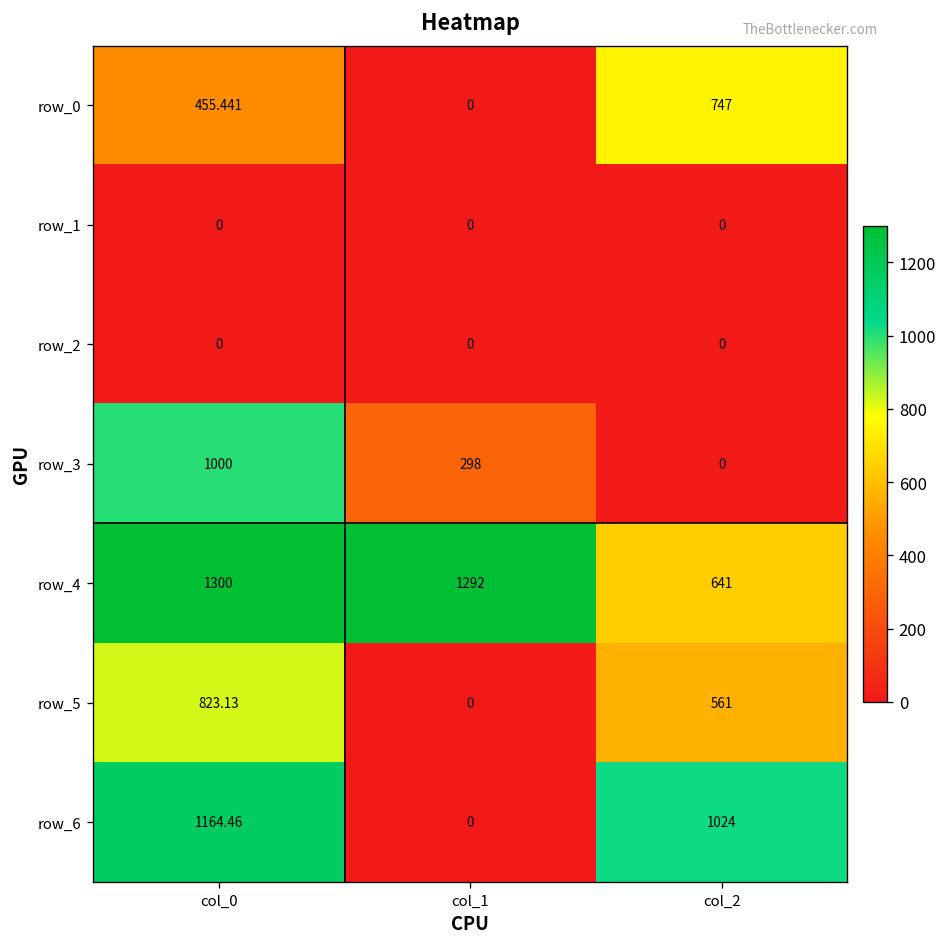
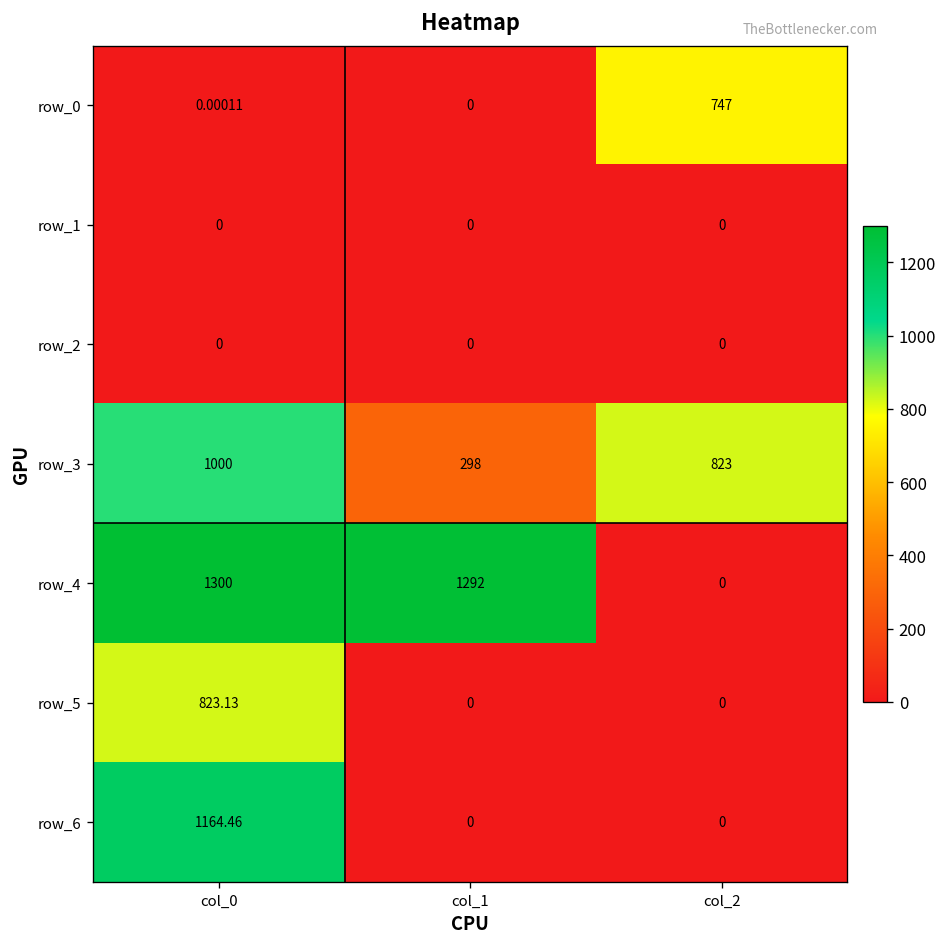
  {
    "row_0": {
-     "col_0": 455.441,
+     "col_0": 0.00011,
      "col_1": 0,
      "col_2": 747
    },
    "row_1": {
      "col_0": 0,
      "col_1": 0,
      "col_2": 0
    },
    "row_2": {
      "col_0": 0,
      "col_1": 0,
      "col_2": 0
    },
    "row_3": {
      "col_0": 1000,
      "col_1": 298,
-     "col_2": 0
+     "col_2": 823
    },
    "row_4": {
      "col_0": 1300,
      "col_1": 1292,
-     "col_2": 641
+     "col_2": 0
    },
    "row_5": {
      "col_0": 823.13,
      "col_1": 0,
-     "col_2": 561
+     "col_2": 0
    },
    "row_6": {
      "col_0": 1164.46,
      "col_1": 0,
-     "col_2": 1024
+     "col_2": 0
    }
  }
